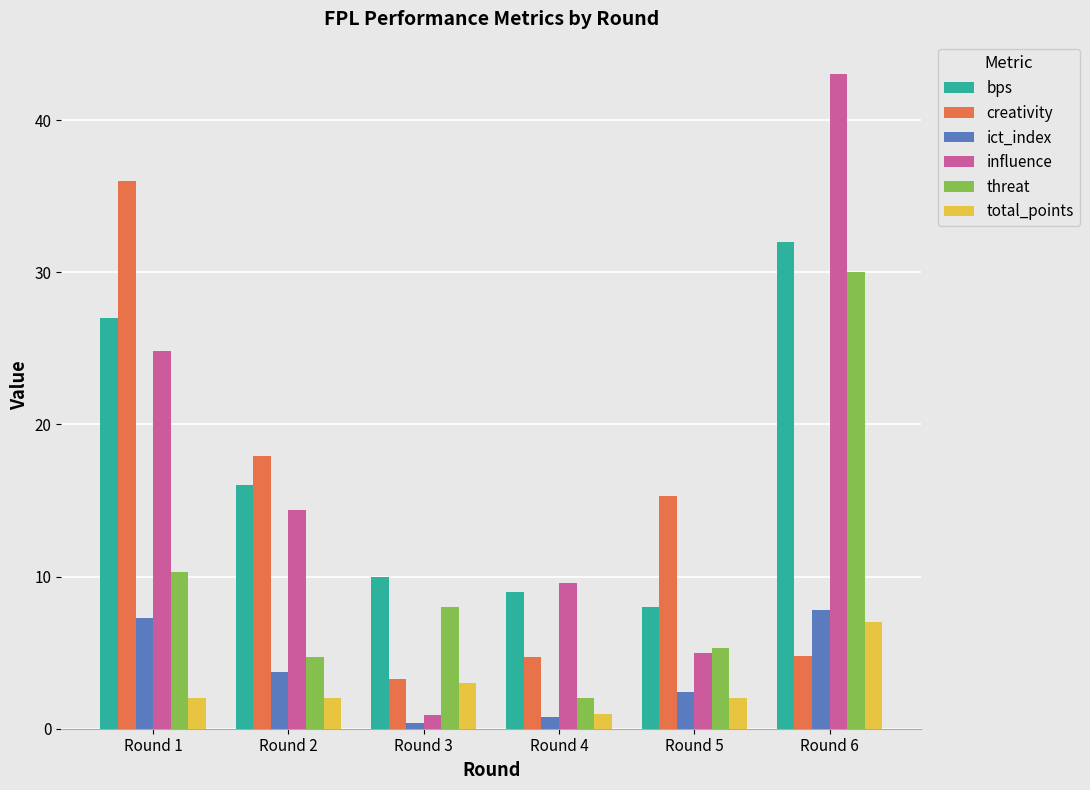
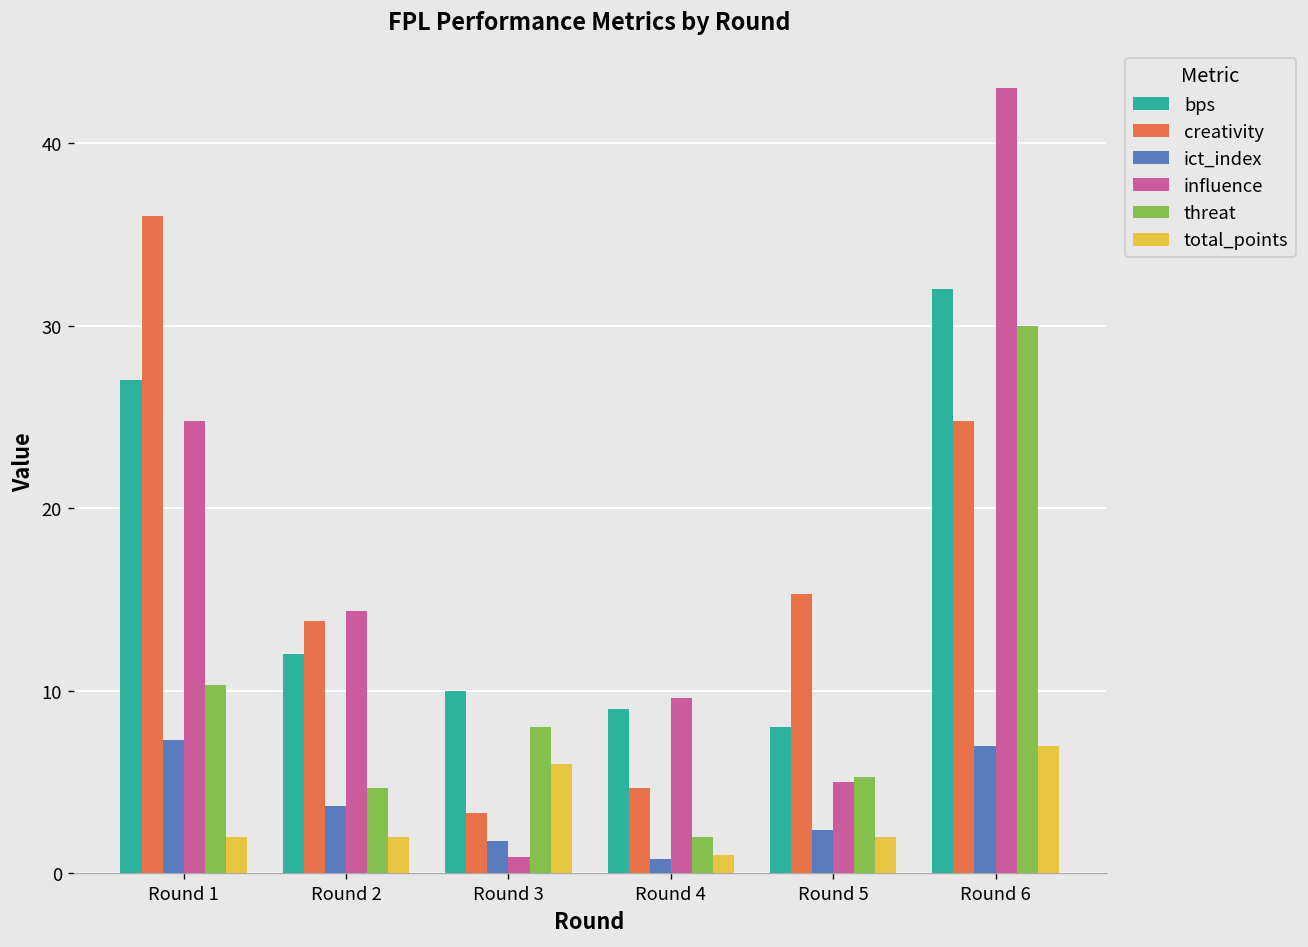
  {
    "bps": {
      "Round 1": 27,
-     "Round 2": 16,
+     "Round 2": 12,
      "Round 3": 10,
      "Round 4": 9,
      "Round 5": 8,
      "Round 6": 32
    },
    "creativity": {
      "Round 1": 36.0,
-     "Round 2": 17.9,
+     "Round 2": 13.8,
      "Round 3": 3.3,
      "Round 4": 4.7,
      "Round 5": 15.3,
-     "Round 6": 4.8
+     "Round 6": 24.8
    },
    "ict_index": {
      "Round 1": 7.3,
      "Round 2": 3.7,
-     "Round 3": 0.4,
+     "Round 3": 1.8,
      "Round 4": 0.8,
      "Round 5": 2.4,
-     "Round 6": 7.8
+     "Round 6": 7.0
    },
    "influence": {
      "Round 1": 24.8,
      "Round 2": 14.4,
      "Round 3": 0.9,
      "Round 4": 9.6,
      "Round 5": 5.0,
      "Round 6": 43.0
    },
    "threat": {
      "Round 1": 10.3,
      "Round 2": 4.7,
      "Round 3": 8.0,
      "Round 4": 2.0,
      "Round 5": 5.3,
      "Round 6": 30.0
    },
    "total_points": {
      "Round 1": 2,
      "Round 2": 2,
-     "Round 3": 3,
+     "Round 3": 6,
      "Round 4": 1,
      "Round 5": 2,
      "Round 6": 7
    }
  }
